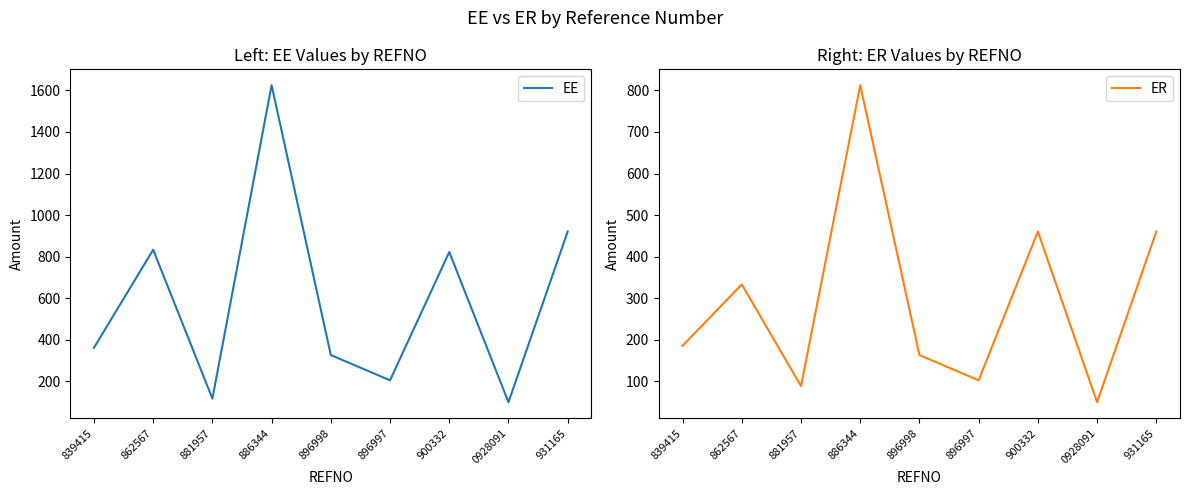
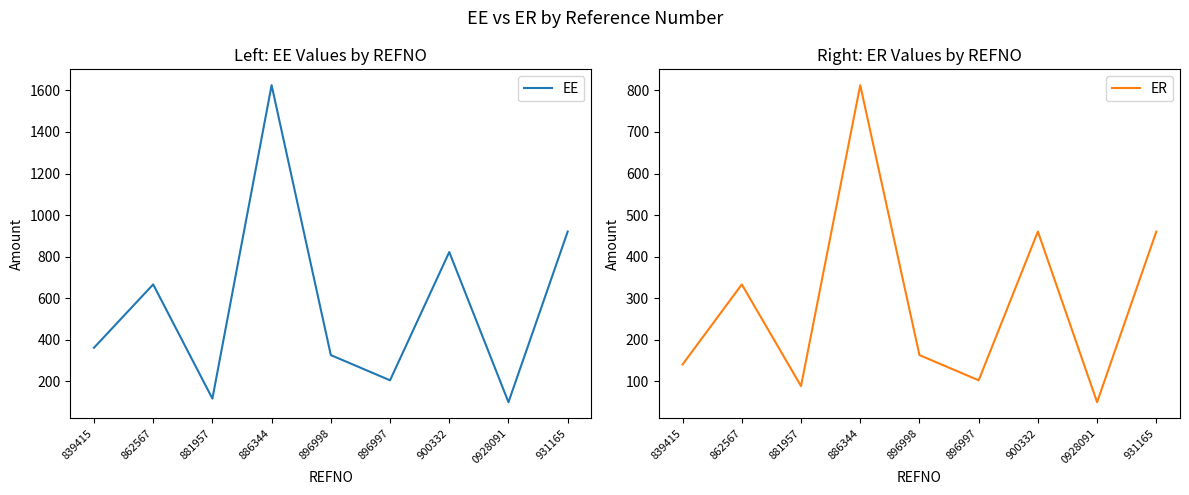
  {
    "Left: EE Values by REFNO": {
      "839415": 360,
-     "862567": 830,
+     "862567": 670,
      "881957": 120,
      "886344": 1630,
      "896998": 330,
      "896997": 210,
      "900332": 820,
      "0928091": 100,
      "931165": 920
    },
    "Right: ER Values by REFNO": {
-     "839415": 190,
+     "839415": 140,
      "862567": 330,
      "881957": 90,
      "886344": 810,
      "896998": 160,
      "896997": 100,
      "900332": 460,
      "0928091": 50,
      "931165": 460
    }
  }
